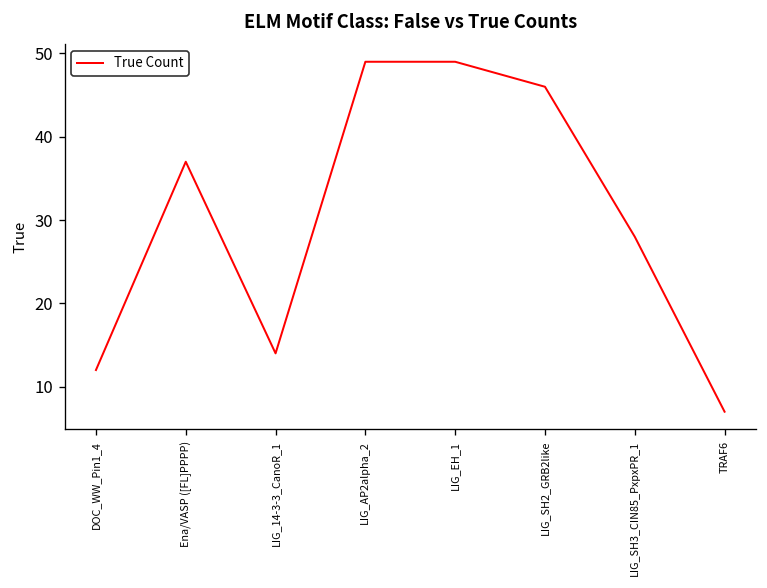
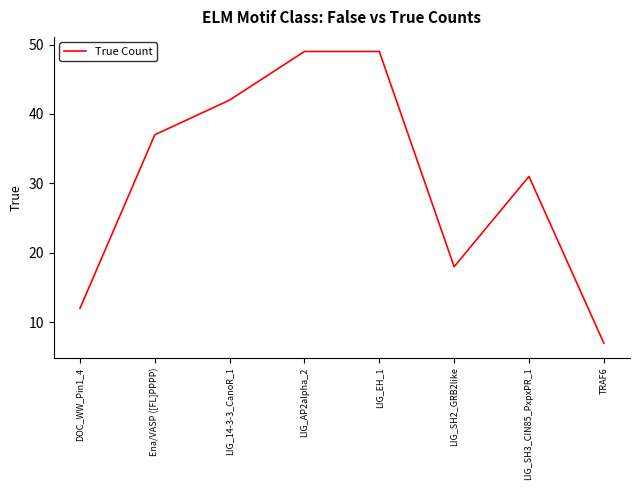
  {
    "DOC_WW_Pin1_4": 12,
    "Ena/VASP ([FL]PPPP)": 37,
-   "LIG_14-3-3_CanoR_1": 14,
+   "LIG_14-3-3_CanoR_1": 42,
    "LIG_AP2alpha_2": 49,
    "LIG_EH_1": 49,
-   "LIG_SH2_GRB2like": 46,
-   "LIG_SH3_CIN85_PxpxPR_1": 28,
+   "LIG_SH2_GRB2like": 18,
+   "LIG_SH3_CIN85_PxpxPR_1": 31,
    "TRAF6": 7
  }
